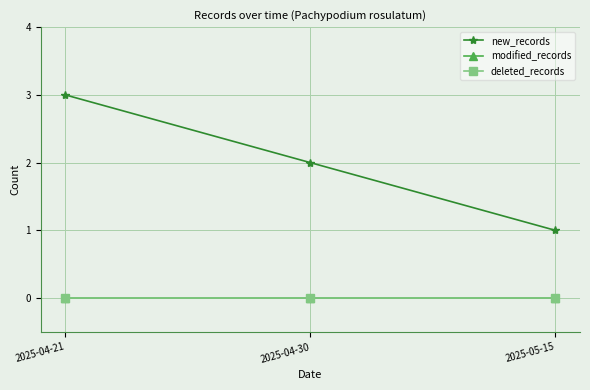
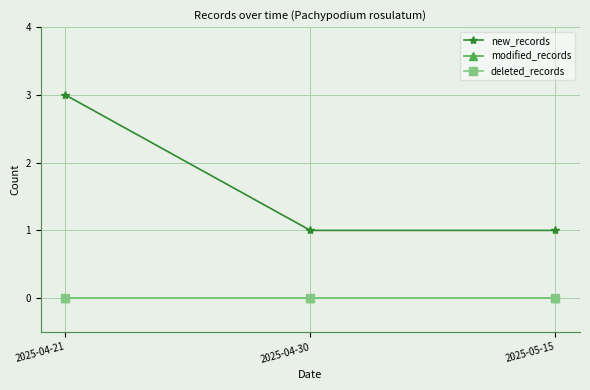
  {
    "new_records": {
      "2025-04-21": 3,
-     "2025-04-30": 2,
+     "2025-04-30": 1,
      "2025-05-15": 1
    },
    "deleted_records": {
      "2025-04-21": 0,
      "2025-04-30": 0,
      "2025-05-15": 0
    }
  }
